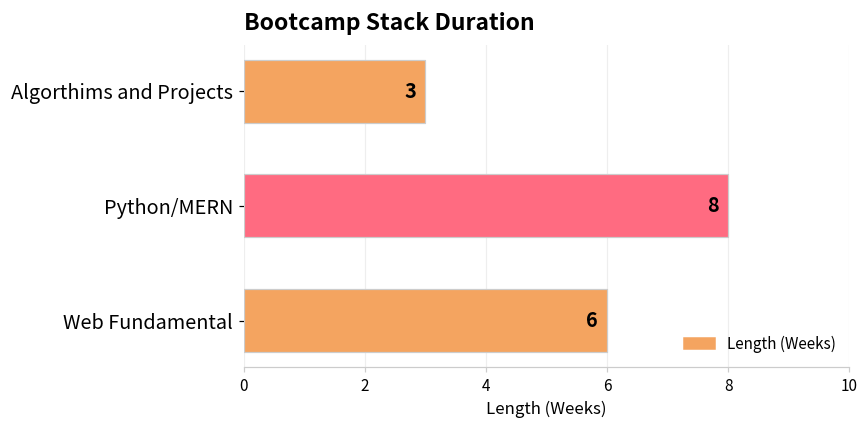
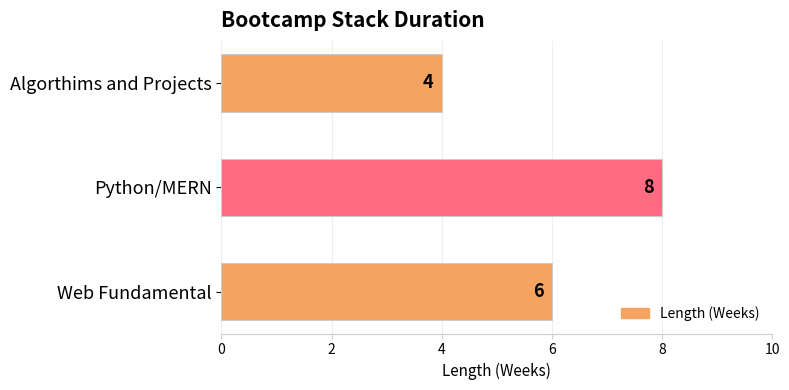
  {
-   "Algorthims and Projects": 3,
+   "Algorthims and Projects": 4,
    "Python/MERN": 8,
    "Web Fundamental": 6
  }
